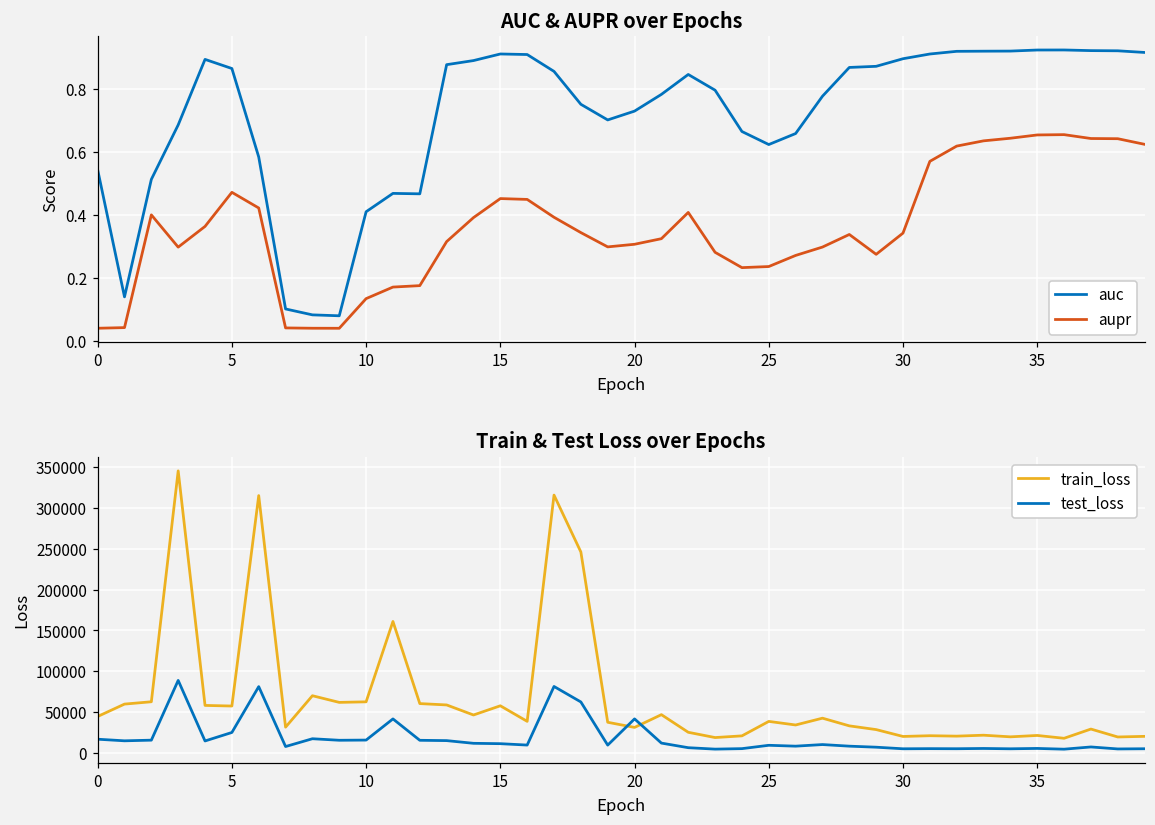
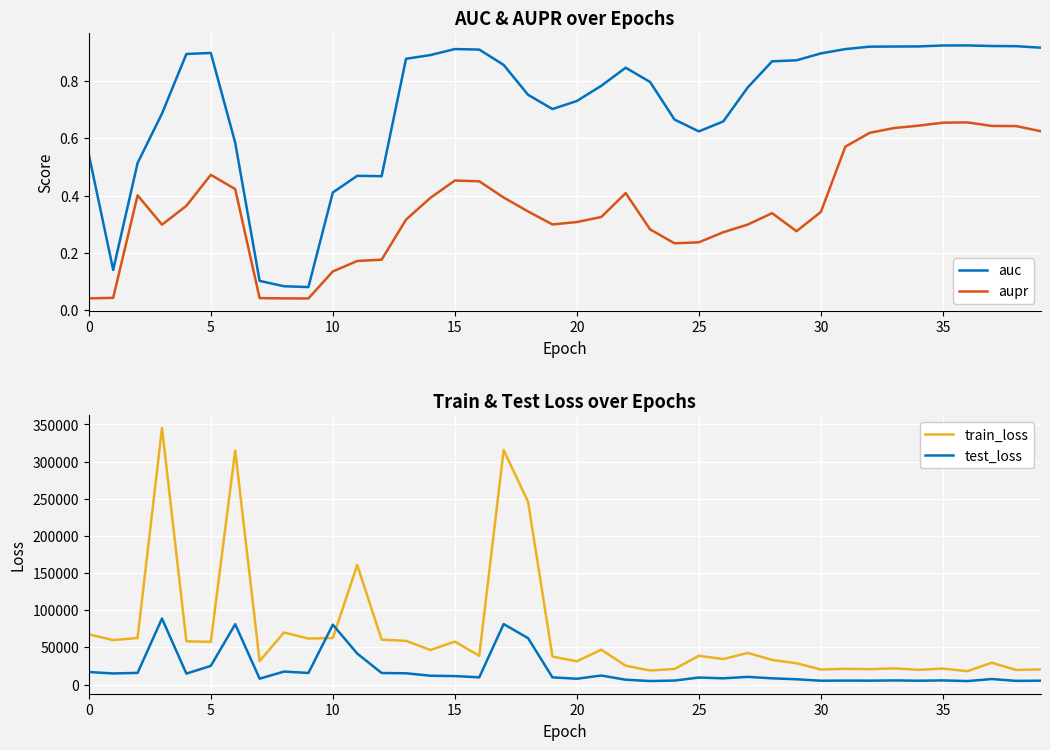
  {
    "AUC & AUPR over Epochs": {
      "auc": {
        "0": 0.54,
-       "5": 0.86,
+       "5": 0.90,
        "10": 0.41,
        "15": 0.91,
        "20": 0.73,
        "25": 0.62,
        "30": 0.90,
        "35": 0.92
      },
      "aupr": {
        "0": 0.04,
        "5": 0.47,
        "10": 0.14,
        "15": 0.45,
        "20": 0.31,
        "25": 0.24,
        "30": 0.34,
        "35": 0.65
      }
    },
    "Train & Test Loss over Epochs": {
      "train_loss": {
-       "0": 40000,
+       "0": 70000,
        "5": 60000,
        "10": 60000,
        "15": 60000,
        "20": 30000,
        "25": 40000,
        "30": 20000,
        "35": 20000
      },
      "test_loss": {
        "0": 20000,
        "5": 30000,
-       "10": 20000,
+       "10": 80000,
        "15": 10000,
-       "20": 40000,
+       "20": 10000,
        "25": 10000,
        "30": 10000,
        "35": 10000
      }
    }
  }
